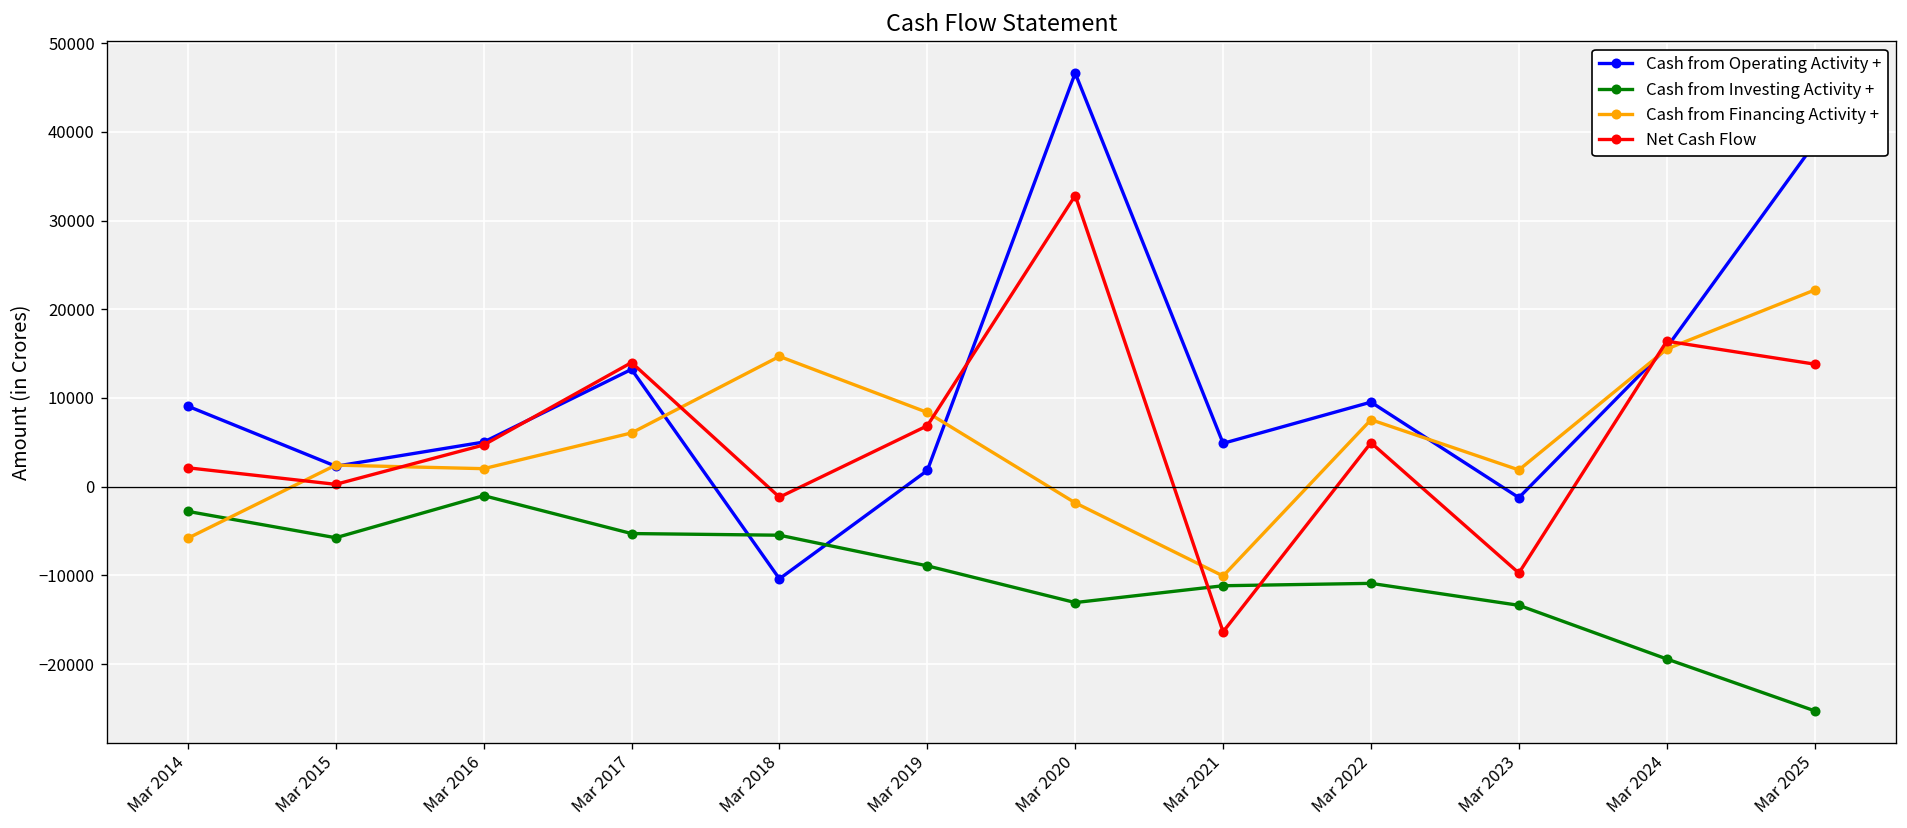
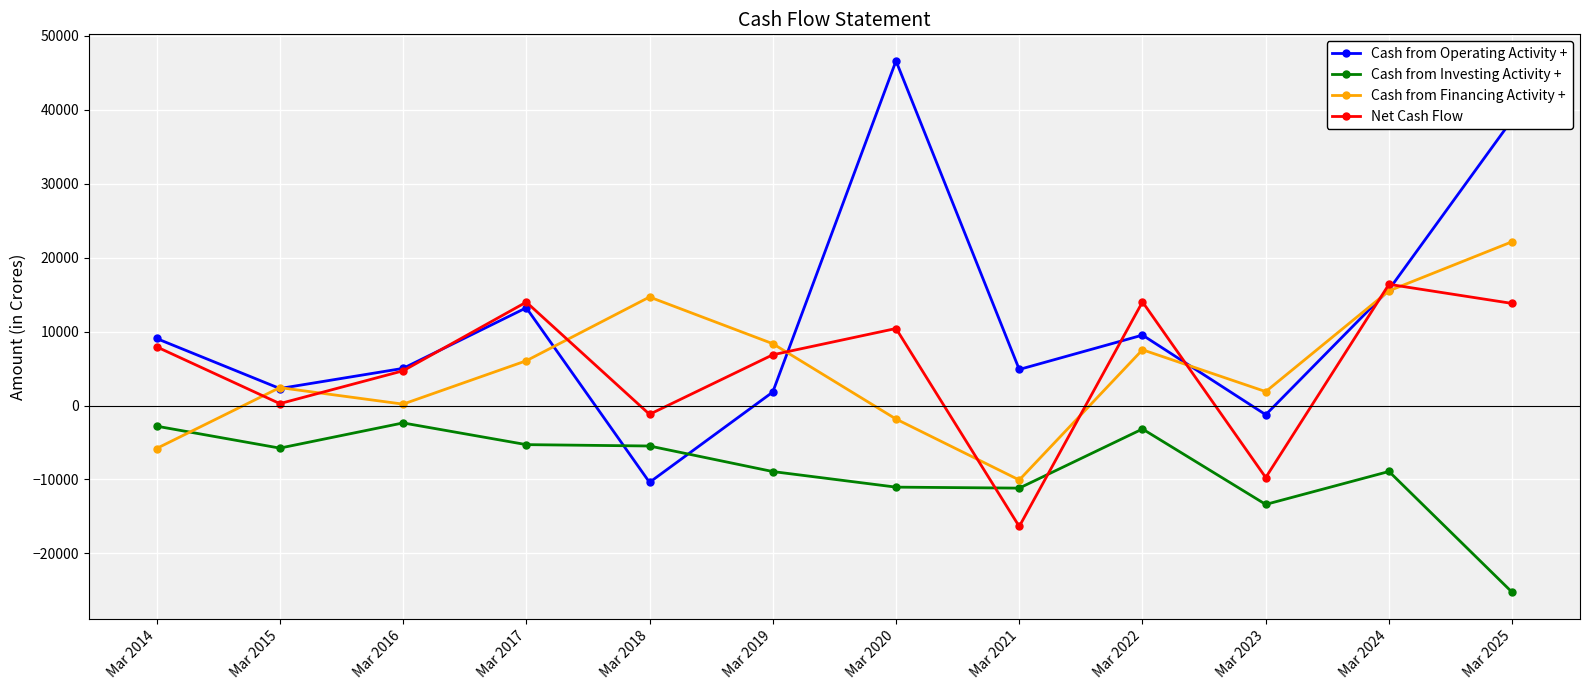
  {
    "Cash from Operating Activity +": {
      "Mar 2014": 9000,
      "Mar 2017": 13000,
      "Mar 2018": -10000,
      "Mar 2019": 2000,
      "Mar 2020": 47000,
      "Mar 2021": 5000,
      "Mar 2022": 10000,
      "Mar 2023": -1000
    },
    "Cash from Investing Activity +": {
      "Mar 2014": -3000,
      "Mar 2015": -6000,
-     "Mar 2016": -1000,
+     "Mar 2016": -2000,
      "Mar 2017": -5000,
      "Mar 2018": -5000,
      "Mar 2019": -9000,
-     "Mar 2020": -13000,
+     "Mar 2020": -11000,
      "Mar 2021": -11000,
-     "Mar 2022": -11000,
+     "Mar 2022": -3000,
      "Mar 2023": -13000,
-     "Mar 2024": -19000,
+     "Mar 2024": -9000,
      "Mar 2025": -25000
    },
    "Cash from Financing Activity +": {
      "Mar 2014": -6000,
-     "Mar 2016": 2000,
+     "Mar 2016": 0,
      "Mar 2017": 6000,
      "Mar 2018": 15000,
      "Mar 2019": 8000,
      "Mar 2020": -2000,
      "Mar 2021": -10000,
      "Mar 2022": 8000,
      "Mar 2023": 2000,
      "Mar 2025": 22000
    },
    "Net Cash Flow": {
-     "Mar 2014": 2000,
+     "Mar 2014": 8000,
      "Mar 2015": 0,
      "Mar 2017": 14000,
      "Mar 2018": -1000,
      "Mar 2019": 7000,
-     "Mar 2020": 33000,
+     "Mar 2020": 10000,
      "Mar 2021": -16000,
-     "Mar 2022": 5000,
+     "Mar 2022": 14000,
      "Mar 2023": -10000,
      "Mar 2024": 16000,
      "Mar 2025": 14000
    }
  }
